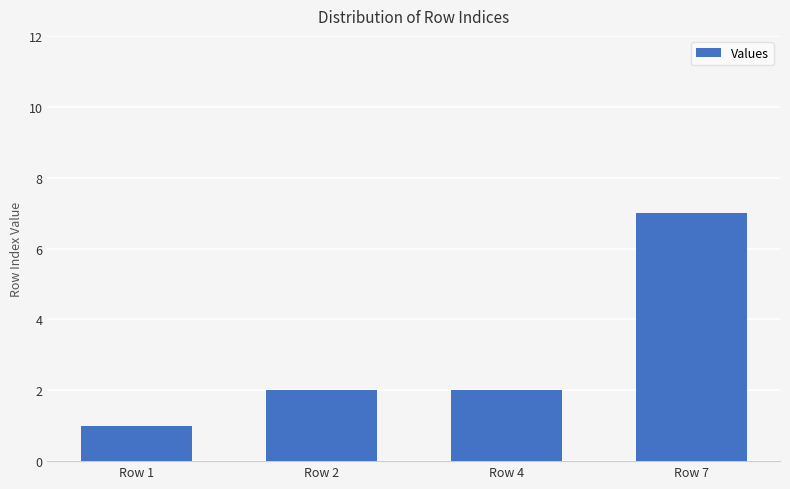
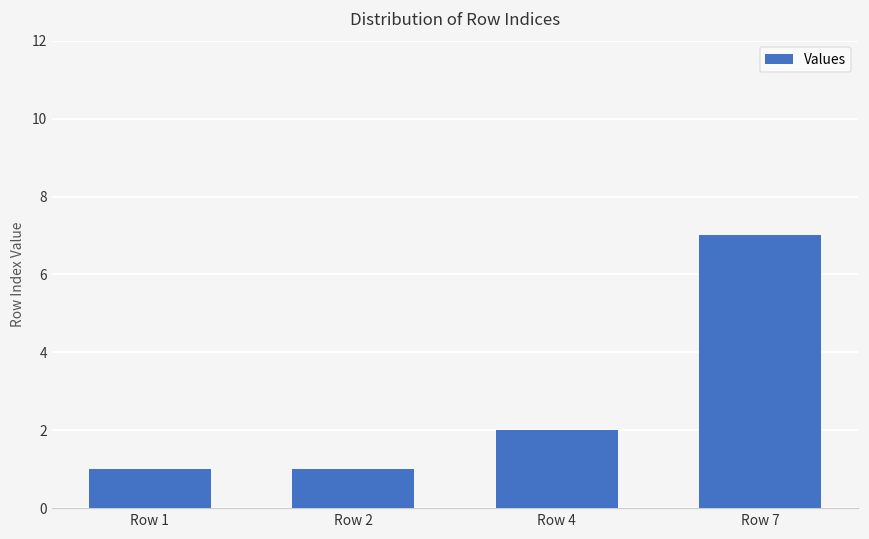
  {
    "Row 1": 1,
-   "Row 2": 2,
+   "Row 2": 1,
    "Row 4": 2,
    "Row 7": 7
  }
